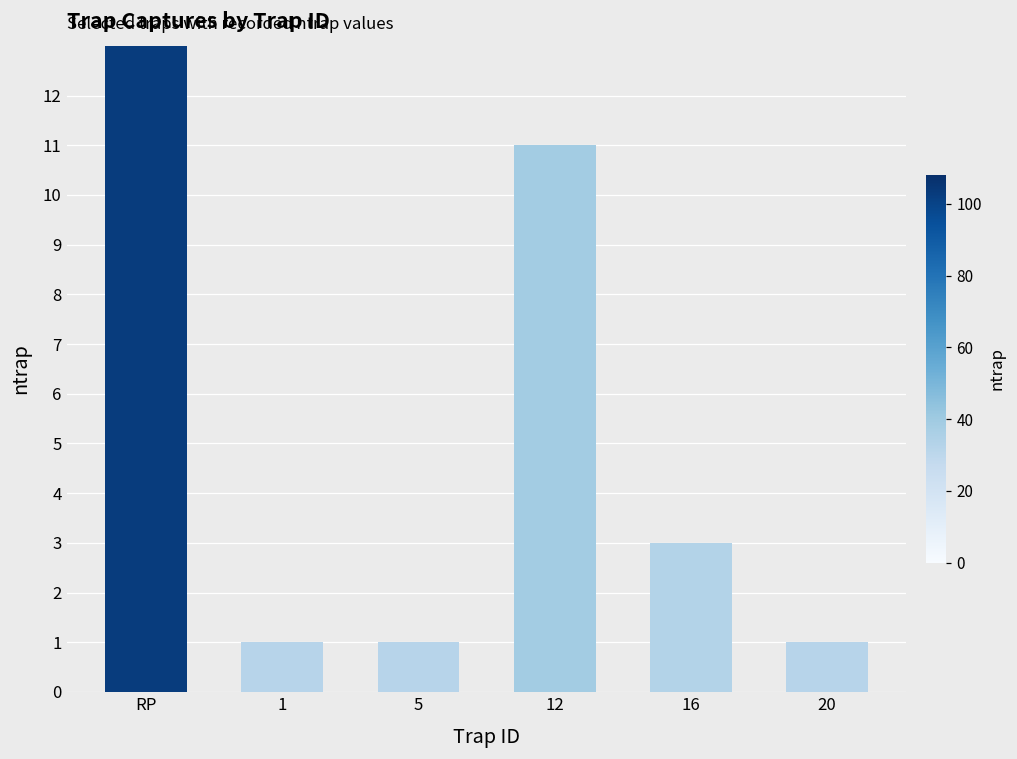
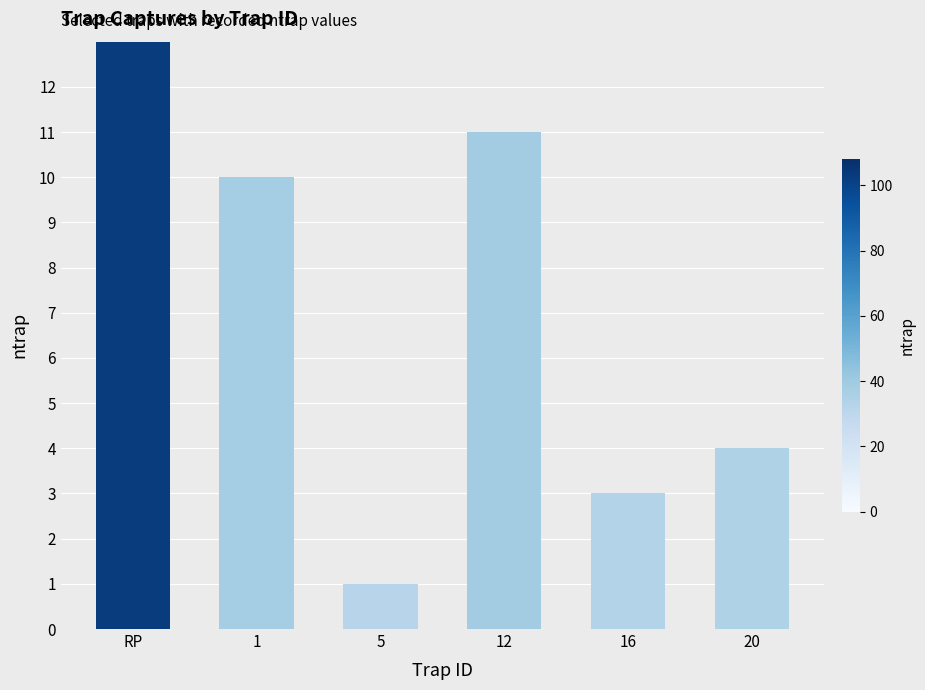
  {
-   "1": 1,
+   "1": 10,
    "5": 1,
    "12": 11,
    "16": 3,
-   "20": 1
+   "20": 4
  }
